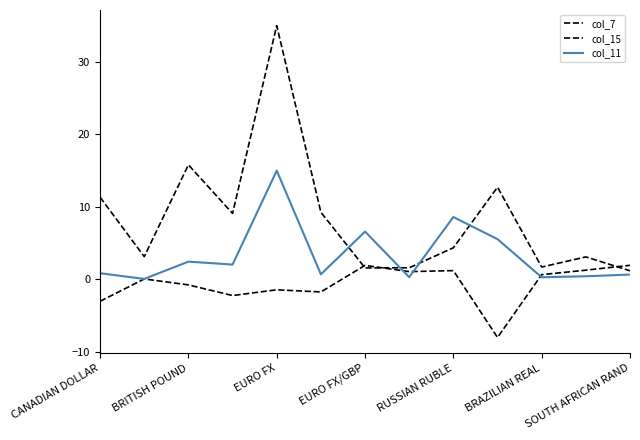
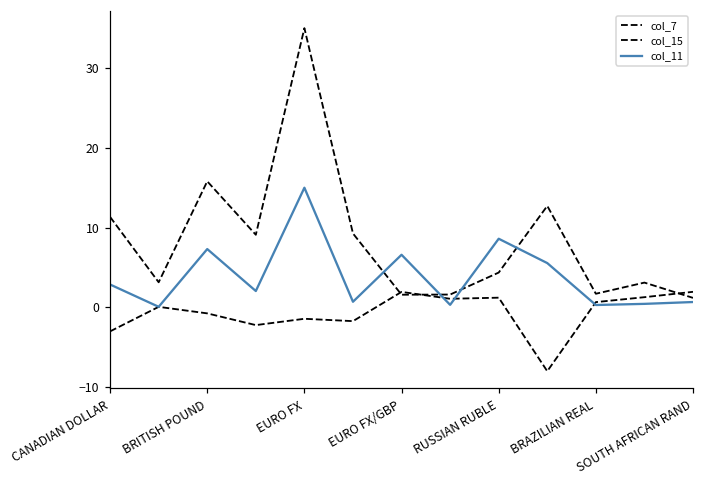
  {
    "col_11": {
-     "CANADIAN DOLLAR": 1,
-     "BRITISH POUND": 2,
+     "CANADIAN DOLLAR": 3,
+     "BRITISH POUND": 7,
      "EURO FX": 15,
      "EURO FX/GBP": 7,
      "RUSSIAN RUBLE": 9,
      "BRAZILIAN REAL": 0,
      "SOUTH AFRICAN RAND": 1
    }
  }
